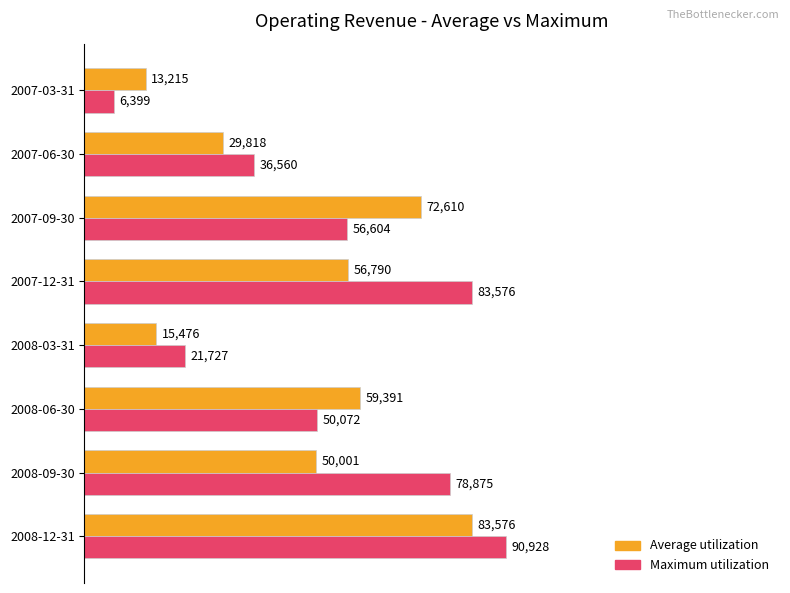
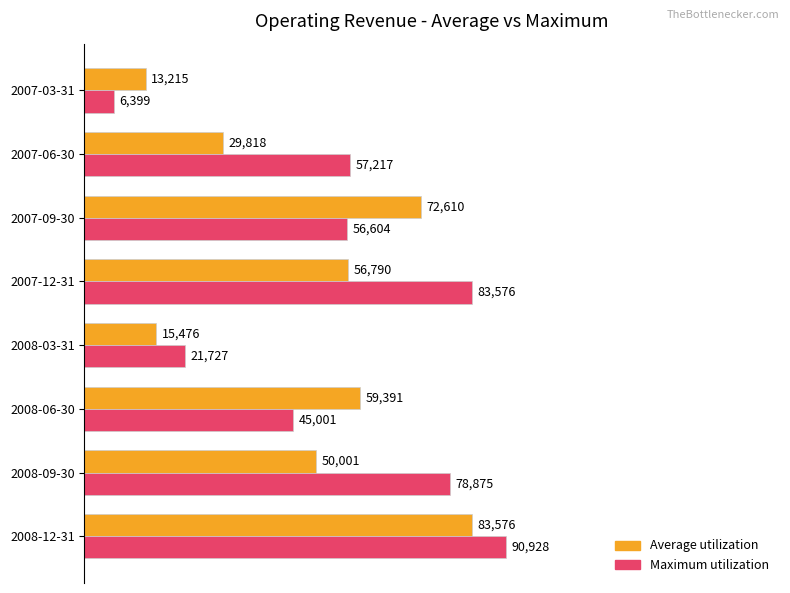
  {
    "Average utilization": {
      "2007-03-31": "13,215",
      "2007-06-30": "29,818",
      "2007-09-30": "72,610",
      "2007-12-31": "56,790",
      "2008-03-31": "15,476",
      "2008-06-30": "59,391",
      "2008-09-30": "50,001",
      "2008-12-31": "83,576"
    },
    "Maximum utilization": {
      "2007-03-31": "6,399",
-     "2007-06-30": "36,560",
+     "2007-06-30": "57,217",
      "2007-09-30": "56,604",
      "2007-12-31": "83,576",
      "2008-03-31": "21,727",
-     "2008-06-30": "50,072",
+     "2008-06-30": "45,001",
      "2008-09-30": "78,875",
      "2008-12-31": "90,928"
    }
  }
